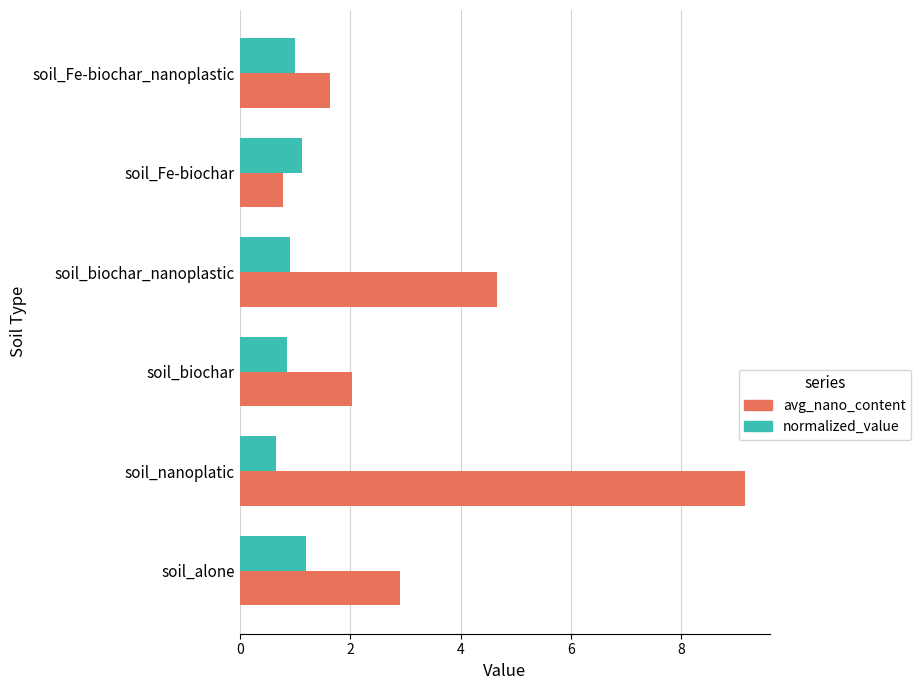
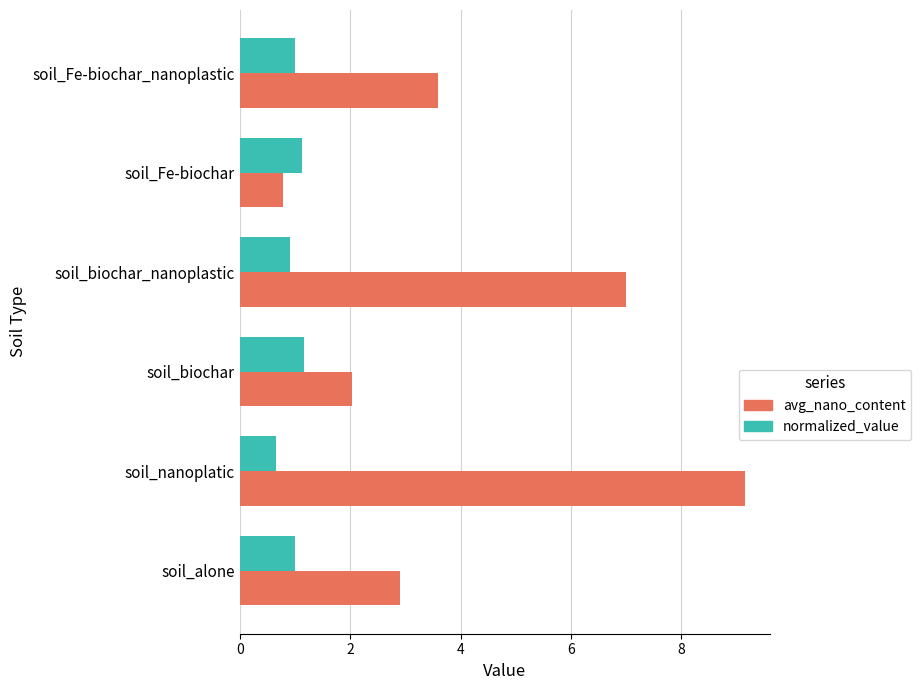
  {
    "normalized_value": {
      "soil_Fe-biochar_nanoplastic": 1.0,
      "soil_Fe-biochar": 1.1,
      "soil_biochar_nanoplastic": 0.9,
-     "soil_biochar": 0.8,
+     "soil_biochar": 1.2,
      "soil_nanoplatic": 0.7,
-     "soil_alone": 1.2
+     "soil_alone": 1.0
    },
    "avg_nano_content": {
-     "soil_Fe-biochar_nanoplastic": 1.6,
+     "soil_Fe-biochar_nanoplastic": 3.6,
      "soil_Fe-biochar": 0.8,
-     "soil_biochar_nanoplastic": 4.7,
+     "soil_biochar_nanoplastic": 7.0,
      "soil_biochar": 2.0,
      "soil_nanoplatic": 9.2,
      "soil_alone": 2.9
    }
  }
